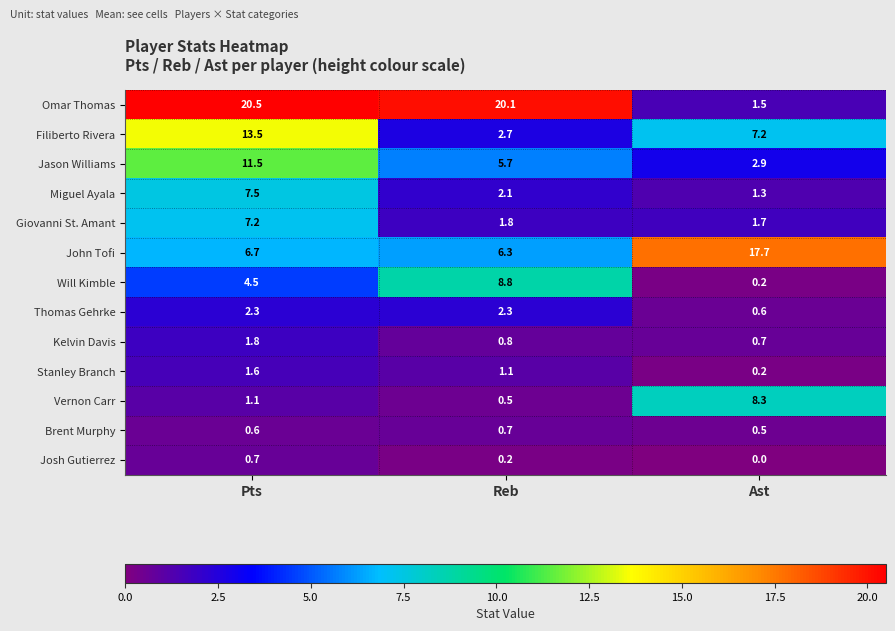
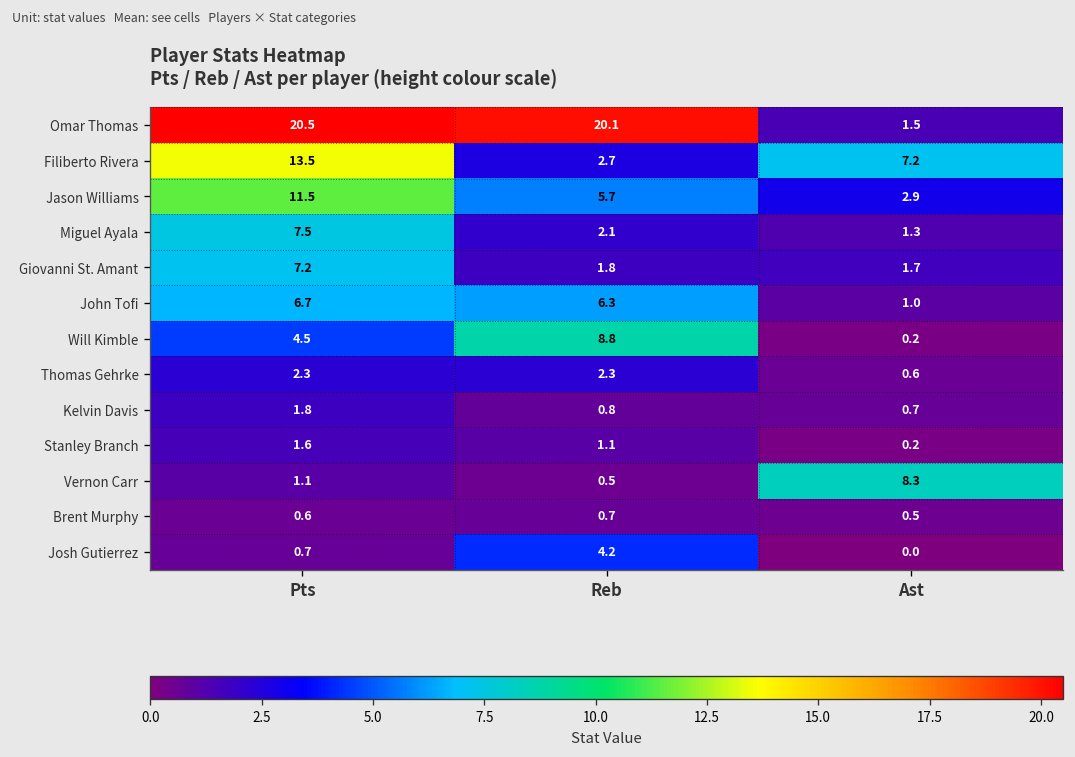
  {
    "Omar Thomas": {
      "Pts": 20.5,
      "Reb": 20.1,
      "Ast": 1.5
    },
    "Filiberto Rivera": {
      "Pts": 13.5,
      "Reb": 2.7,
      "Ast": 7.2
    },
    "Jason Williams": {
      "Pts": 11.5,
      "Reb": 5.7,
      "Ast": 2.9
    },
    "Miguel Ayala": {
      "Pts": 7.5,
      "Reb": 2.1,
      "Ast": 1.3
    },
    "Giovanni St. Amant": {
      "Pts": 7.2,
      "Reb": 1.8,
      "Ast": 1.7
    },
    "John Tofi": {
      "Pts": 6.7,
      "Reb": 6.3,
-     "Ast": 17.7
+     "Ast": 1.0
    },
    "Will Kimble": {
      "Pts": 4.5,
      "Reb": 8.8,
      "Ast": 0.2
    },
    "Thomas Gehrke": {
      "Pts": 2.3,
      "Reb": 2.3,
      "Ast": 0.6
    },
    "Kelvin Davis": {
      "Pts": 1.8,
      "Reb": 0.8,
      "Ast": 0.7
    },
    "Stanley Branch": {
      "Pts": 1.6,
      "Reb": 1.1,
      "Ast": 0.2
    },
    "Vernon Carr": {
      "Pts": 1.1,
      "Reb": 0.5,
      "Ast": 8.3
    },
    "Brent Murphy": {
      "Pts": 0.6,
      "Reb": 0.7,
      "Ast": 0.5
    },
    "Josh Gutierrez": {
      "Pts": 0.7,
-     "Reb": 0.2,
+     "Reb": 4.2,
      "Ast": 0.0
    }
  }
